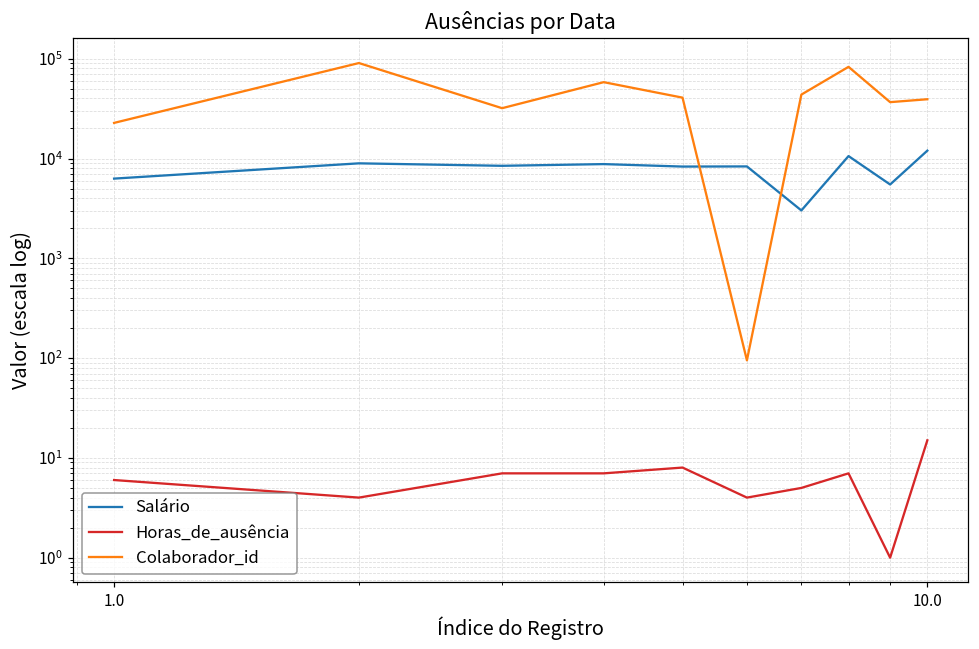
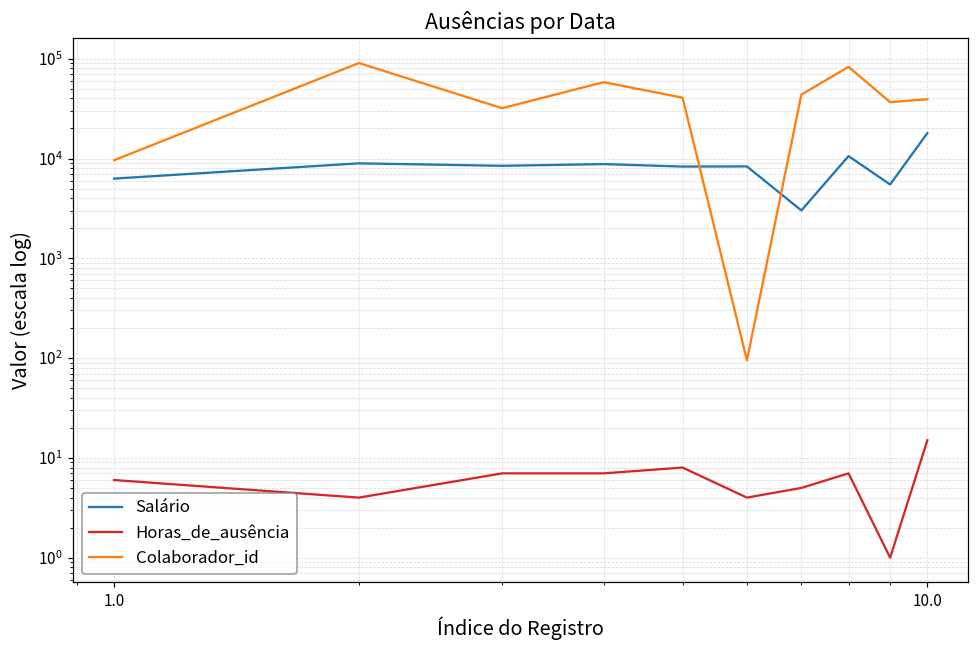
  {
    "Salário": {
      "1.0": 6000,
-     "10.0": 12000
+     "10.0": 18000
    },
    "Horas_de_ausência": {
      "1.0": 6,
      "10.0": 15
    },
    "Colaborador_id": {
-     "1.0": 23000,
+     "1.0": 10000,
      "10.0": 39000
    }
  }
